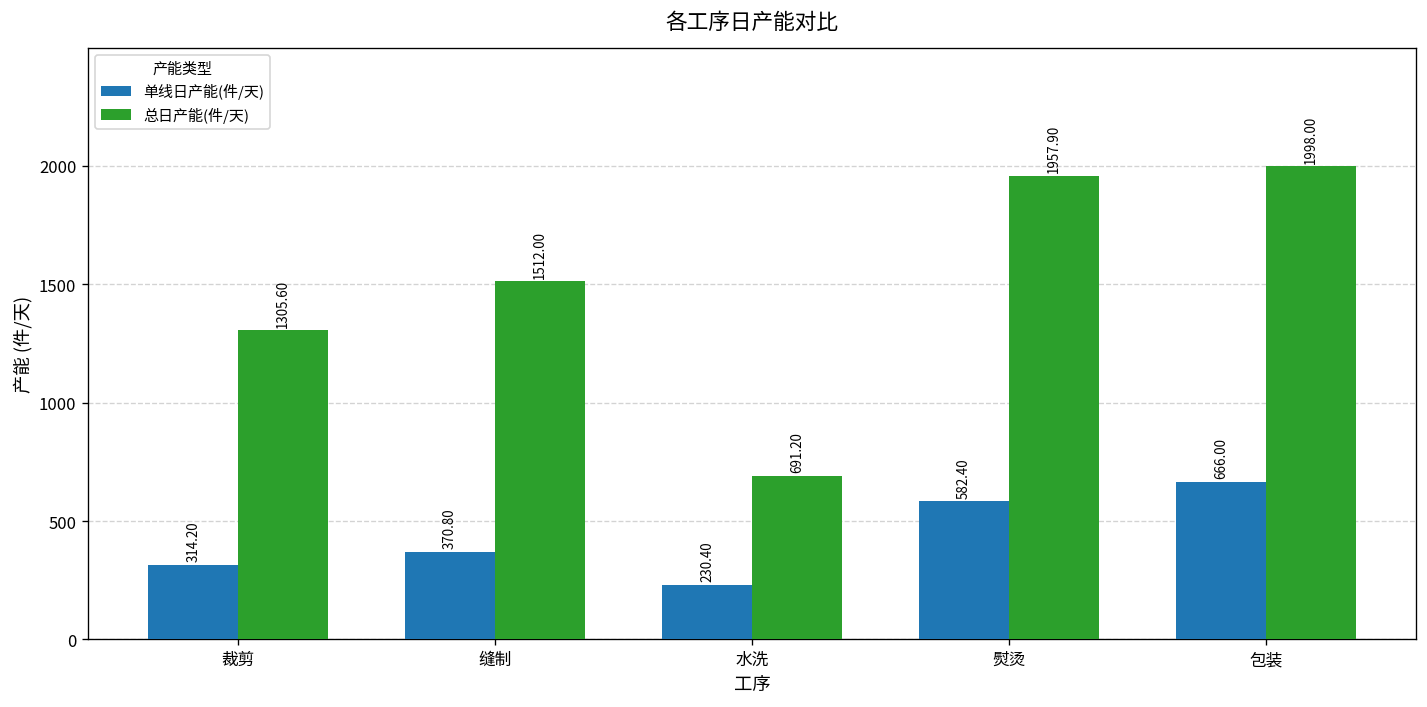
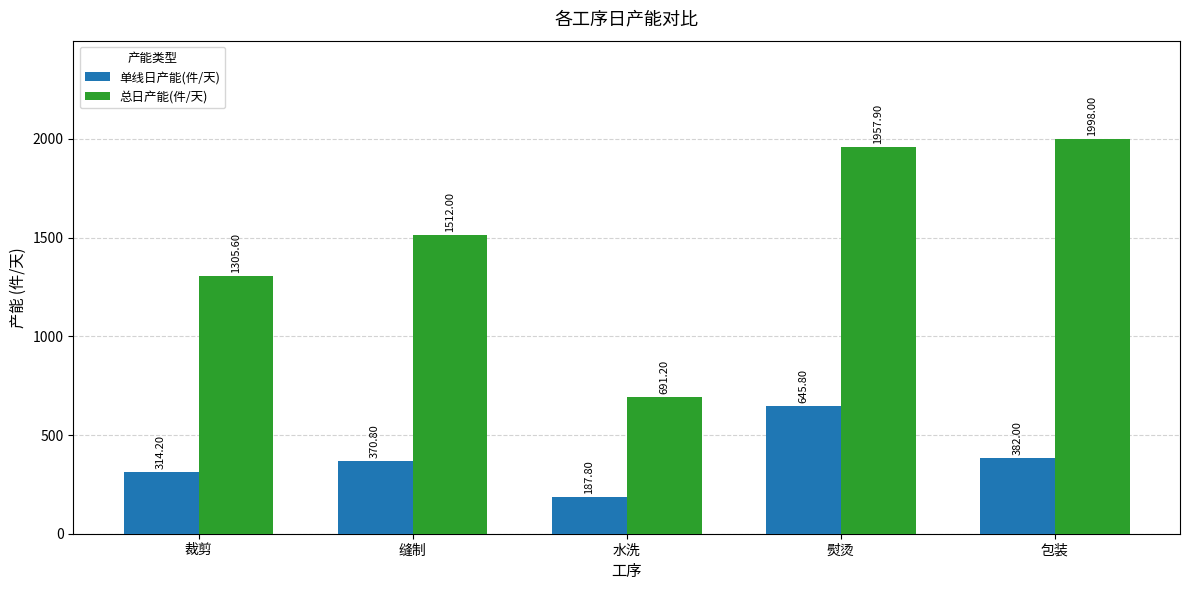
  {
    "单线日产能(件/天)": {
      "裁剪": 314.20,
      "缝制": 370.80,
-     "水洗": 230.40,
-     "熨烫": 582.40,
-     "包装": 666.00
+     "水洗": 187.80,
+     "熨烫": 645.80,
+     "包装": 382.00
    },
    "总日产能(件/天)": {
      "裁剪": 1305.60,
      "缝制": 1512.00,
      "水洗": 691.20,
      "熨烫": 1957.90,
      "包装": 1998.00
    }
  }
